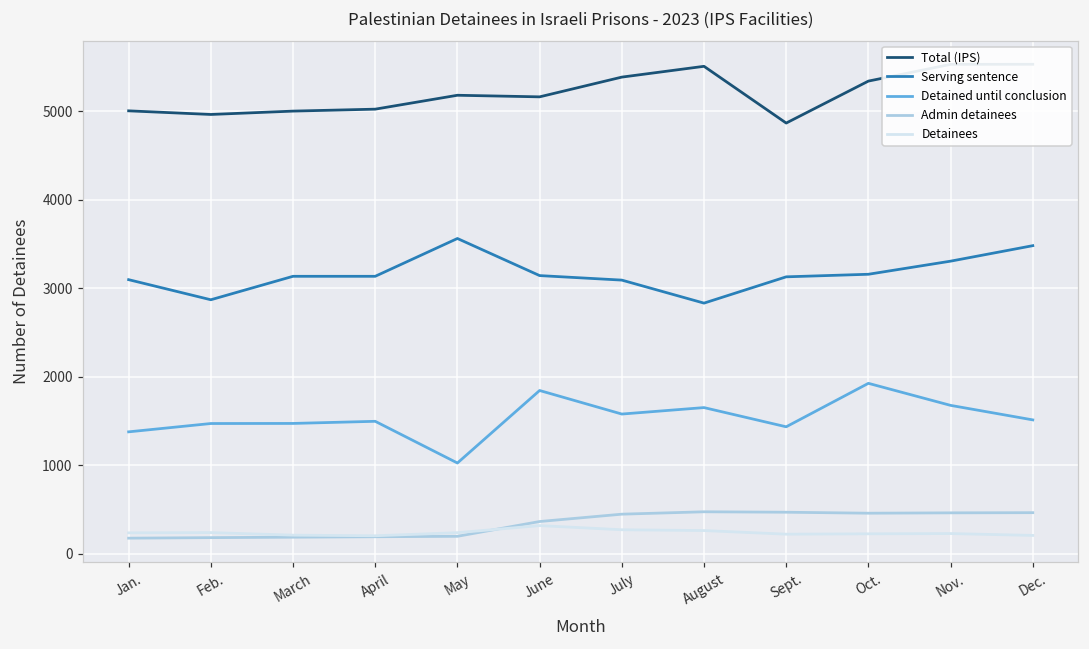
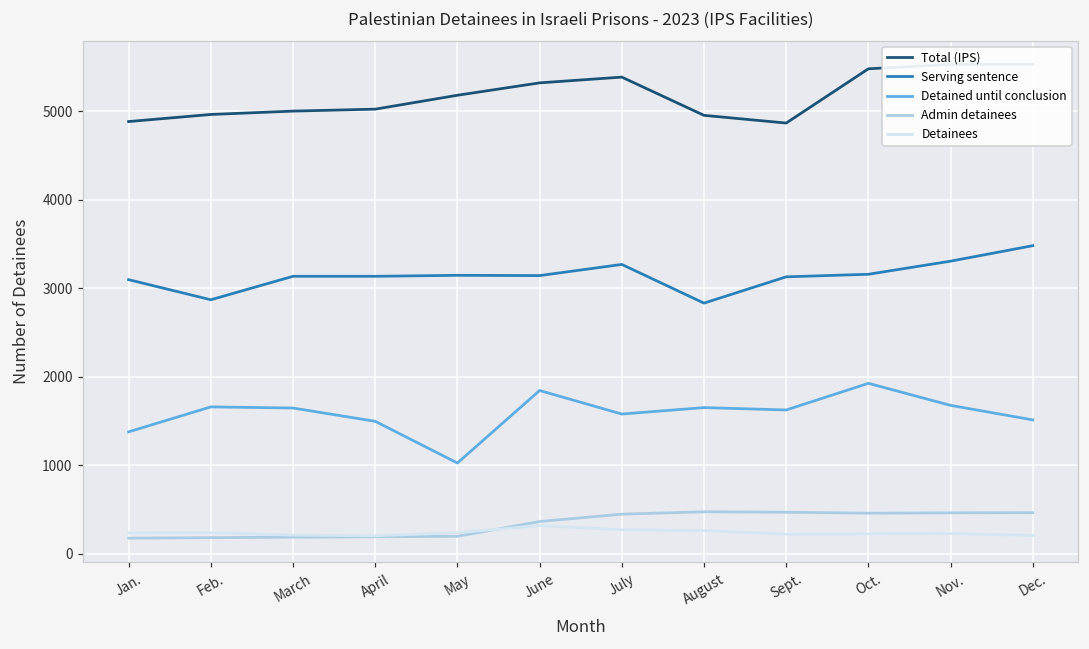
  {
    "Total (IPS)": {
-     "Jan.": 5000,
+     "Jan.": 4900,
      "Feb.": 5000,
      "March": 5000,
      "April": 5000,
      "May": 5200,
-     "June": 5200,
+     "June": 5300,
      "July": 5400,
-     "August": 5500,
+     "August": 5000,
      "Sept.": 4900,
-     "Oct.": 5300
+     "Oct.": 5500
    },
    "Serving sentence": {
      "Jan.": 3100,
      "Feb.": 2900,
      "March": 3100,
      "April": 3100,
-     "May": 3600,
+     "May": 3100,
      "June": 3100,
-     "July": 3100,
+     "July": 3300,
      "August": 2800,
      "Sept.": 3100,
      "Oct.": 3200,
      "Nov.": 3300,
      "Dec.": 3500
    },
    "Detained until conclusion": {
      "Jan.": 1400,
-     "Feb.": 1500,
-     "March": 1500,
+     "Feb.": 1700,
+     "March": 1600,
      "April": 1500,
      "May": 1000,
      "June": 1800,
      "July": 1600,
      "August": 1700,
-     "Sept.": 1400,
+     "Sept.": 1600,
      "Oct.": 1900,
      "Nov.": 1700,
      "Dec.": 1500
    }
  }
